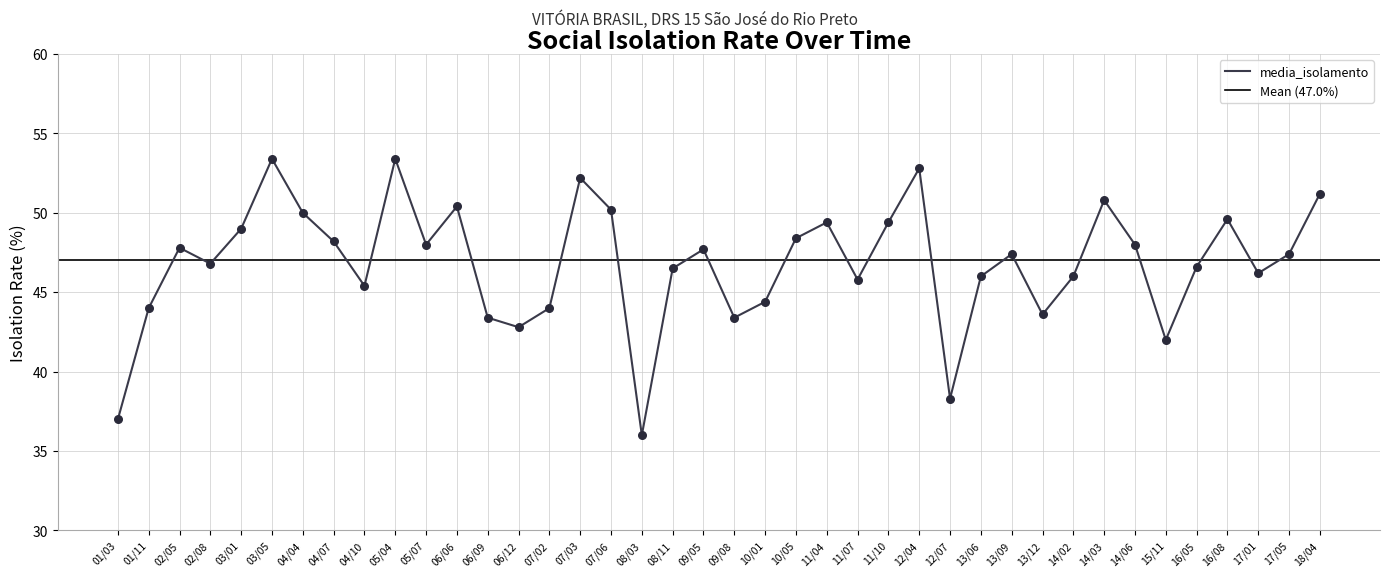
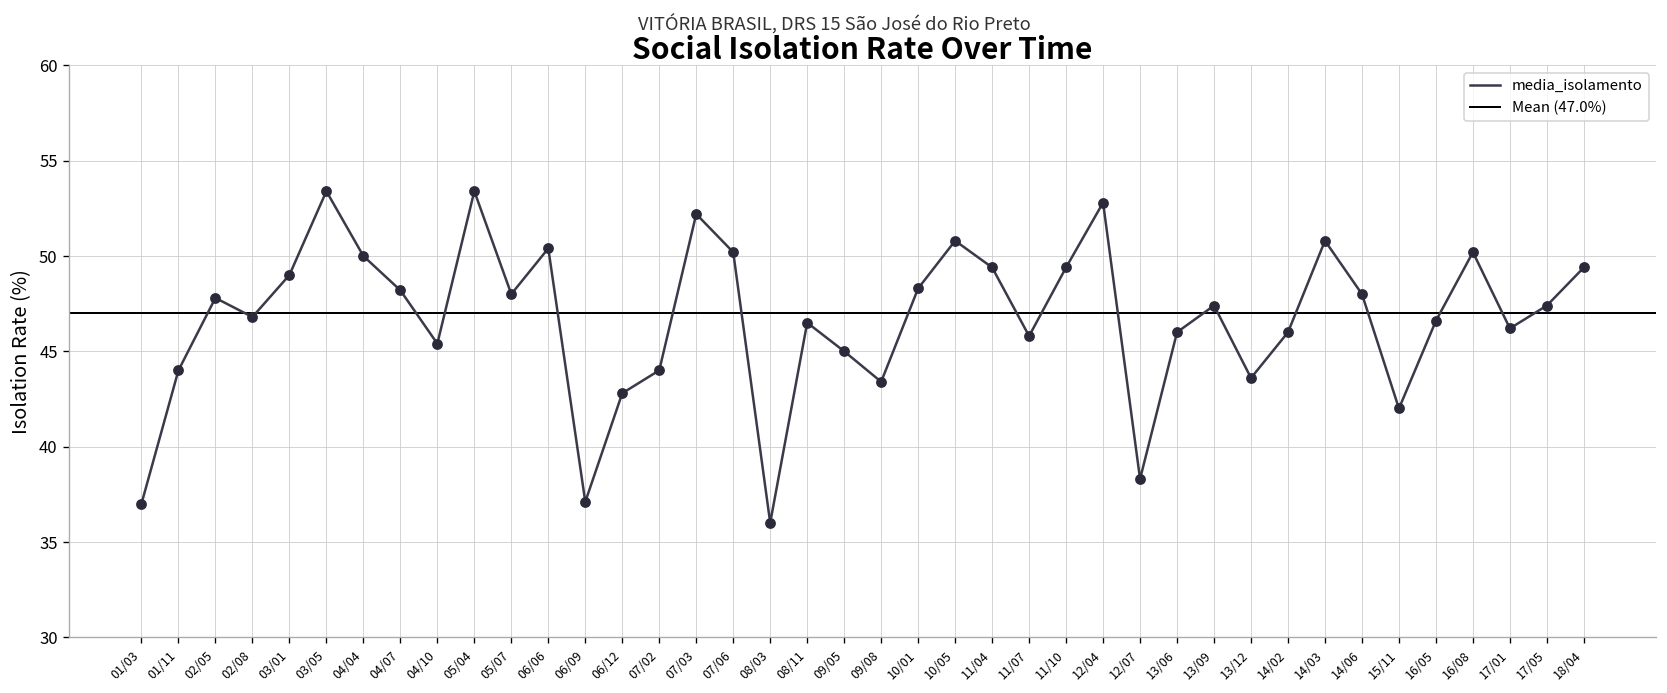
  {
    "01/03": 37.0,
    "01/11": 44.0,
    "02/05": 47.8,
    "02/08": 46.8,
    "03/01": 49.0,
    "03/05": 53.4,
    "04/04": 50.0,
    "04/07": 48.2,
    "04/10": 45.4,
    "05/04": 53.4,
    "05/07": 48.0,
    "06/06": 50.4,
-   "06/09": 43.4,
+   "06/09": 37.1,
    "06/12": 42.8,
    "07/02": 44.0,
    "07/03": 52.2,
    "07/06": 50.2,
    "08/03": 36.0,
    "08/11": 46.5,
-   "09/05": 47.7,
+   "09/05": 45.0,
    "09/08": 43.4,
-   "10/01": 44.4,
-   "10/05": 48.4,
+   "10/01": 48.3,
+   "10/05": 50.8,
    "11/04": 49.4,
    "11/07": 45.8,
    "11/10": 49.4,
    "12/04": 52.8,
    "12/07": 38.3,
    "13/06": 46.0,
    "13/09": 47.4,
    "13/12": 43.6,
    "14/02": 46.0,
    "14/03": 50.8,
    "14/06": 48.0,
    "15/11": 42.0,
    "16/05": 46.6,
-   "16/08": 49.6,
+   "16/08": 50.2,
    "17/01": 46.2,
    "17/05": 47.4,
-   "18/04": 51.2
+   "18/04": 49.4
  }
